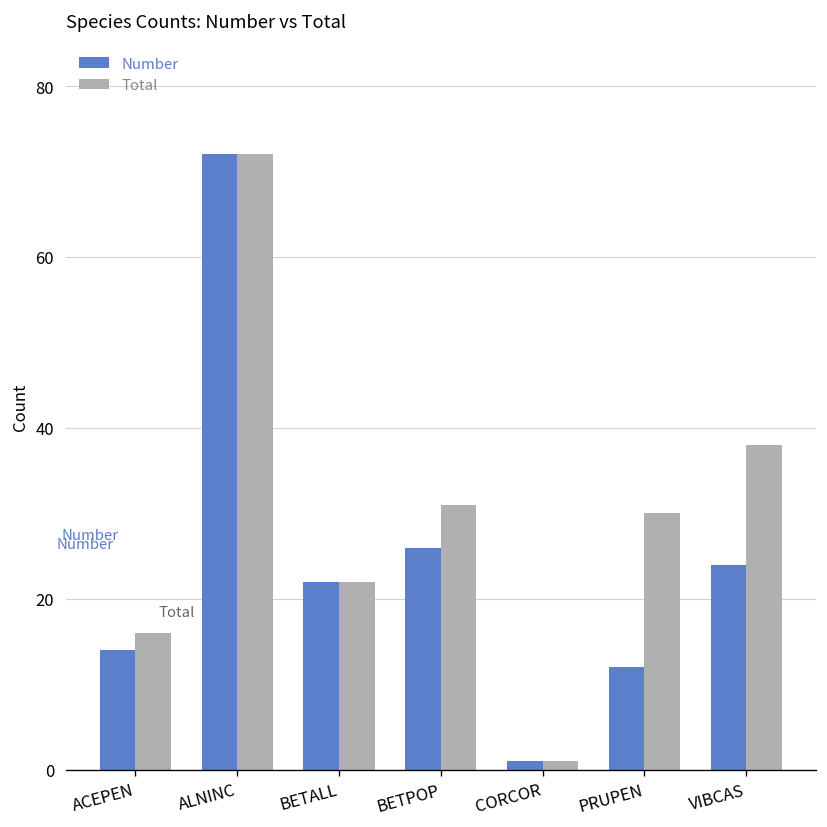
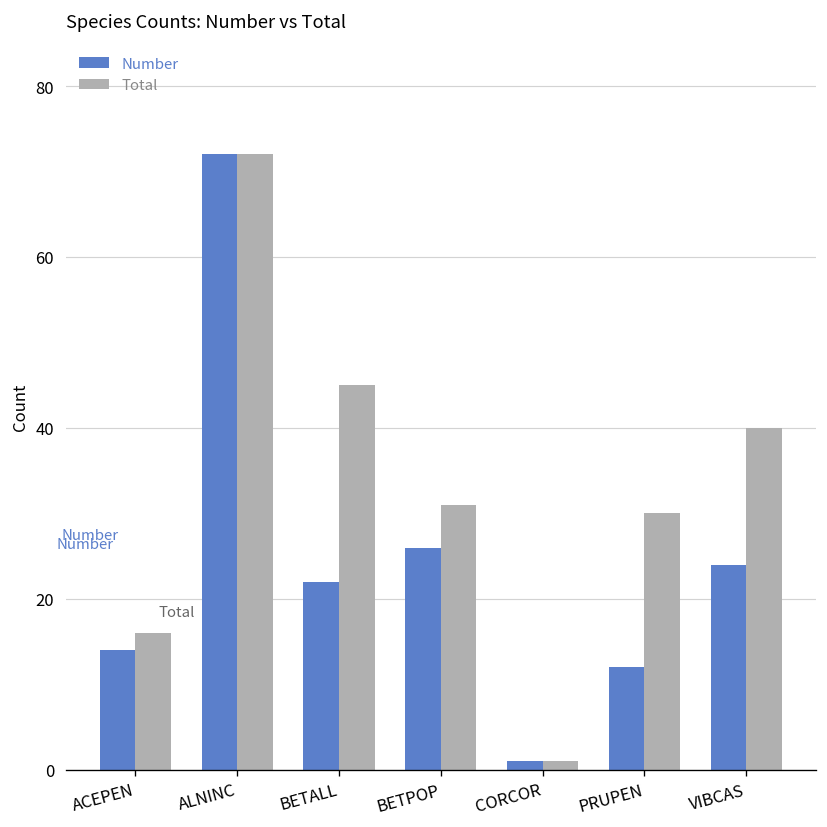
  {
    "Number": {
      "ACEPEN": 14,
      "ALNINC": 72,
      "BETALL": 22,
      "BETPOP": 26,
      "CORCOR": 1,
      "PRUPEN": 12,
      "VIBCAS": 24
    },
    "Total": {
      "ACEPEN": 16,
      "ALNINC": 72,
-     "BETALL": 22,
+     "BETALL": 45,
      "BETPOP": 31,
      "CORCOR": 1,
      "PRUPEN": 30,
-     "VIBCAS": 38
+     "VIBCAS": 40
    }
  }
